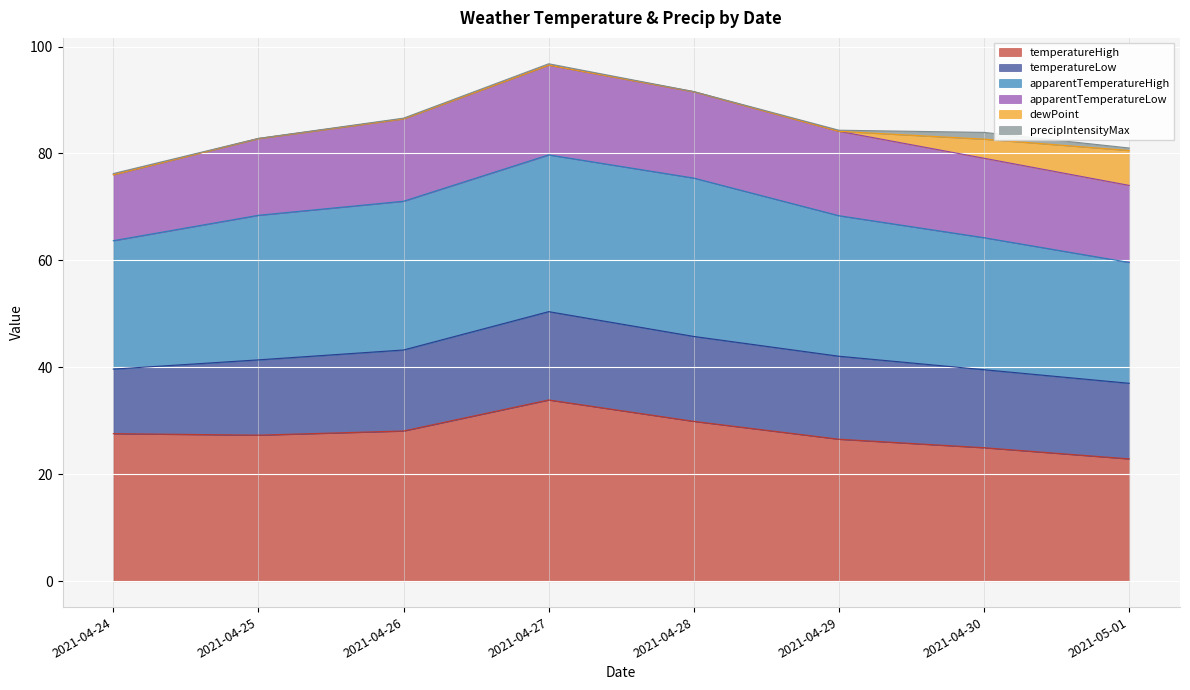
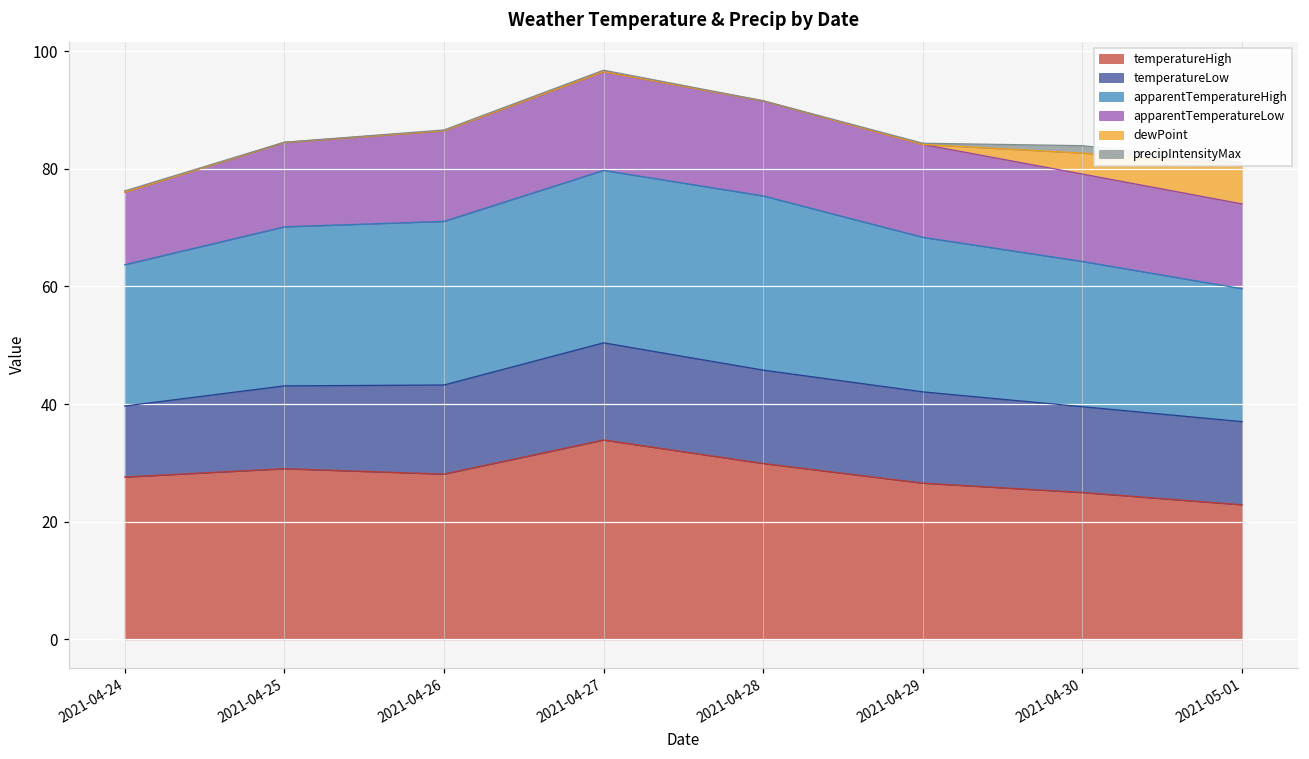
  {
    "temperatureHigh": {
      "2021-04-24": 28,
-     "2021-04-25": 27,
+     "2021-04-25": 29,
      "2021-04-26": 28,
      "2021-04-27": 34,
      "2021-04-28": 30,
      "2021-04-29": 27,
      "2021-04-30": 25,
      "2021-05-01": 23
    },
    "temperatureLow": {
      "2021-04-24": 12,
      "2021-04-25": 14,
      "2021-04-26": 15,
      "2021-04-27": 17,
      "2021-04-28": 16,
      "2021-04-29": 16,
      "2021-04-30": 15,
      "2021-05-01": 14
    },
    "apparentTemperatureHigh": {
      "2021-04-24": 24,
      "2021-04-25": 27,
      "2021-04-26": 28,
      "2021-04-27": 29,
      "2021-04-28": 30,
      "2021-04-29": 26,
      "2021-04-30": 25,
      "2021-05-01": 23
    },
    "apparentTemperatureLow": {
      "2021-04-30": 15,
      "2021-05-01": 14
    },
    "dewPoint": {
      "2021-04-30": 4
    },
    "precipIntensityMax": {
      "2021-04-30": 1
    }
  }
